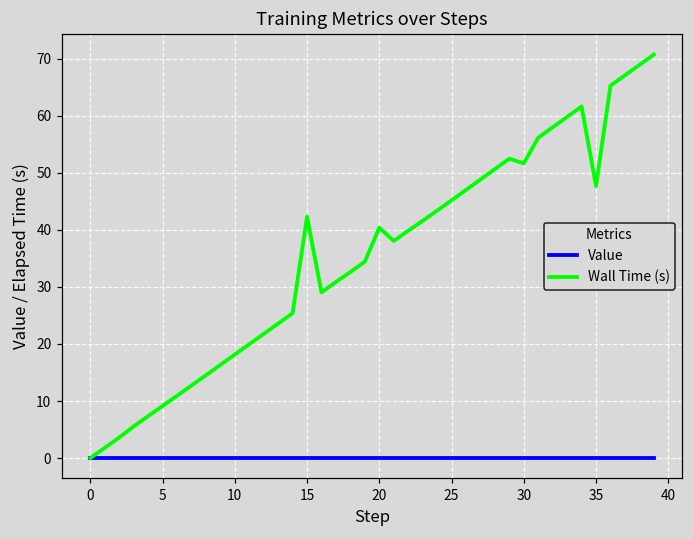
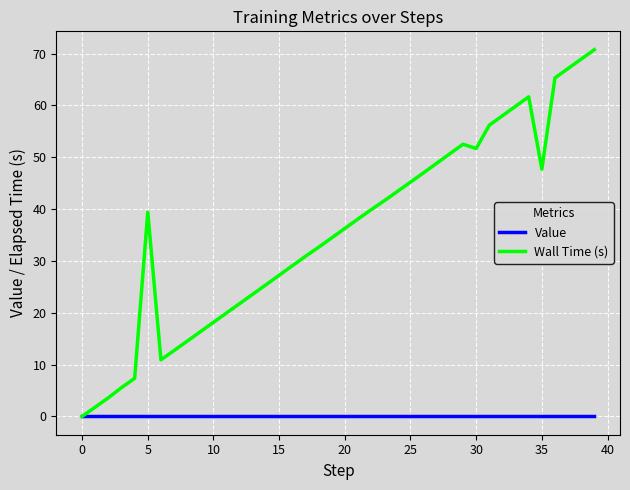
  {
    "Value": {
      "5": 0,
      "10": 0,
      "15": 0,
      "20": 0,
      "25": 0,
      "30": 0,
      "35": 0
    },
    "Wall Time (s)": {
-     "5": 9,
+     "5": 39,
      "10": 18,
-     "15": 42,
-     "20": 40,
+     "15": 27,
+     "20": 36,
      "25": 45,
      "30": 52,
      "35": 48
    }
  }
